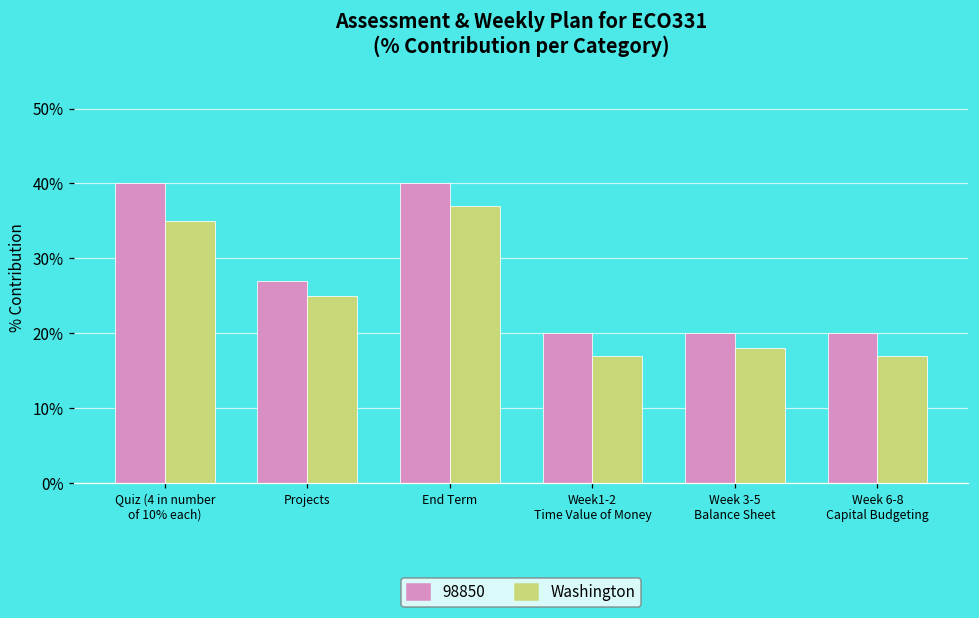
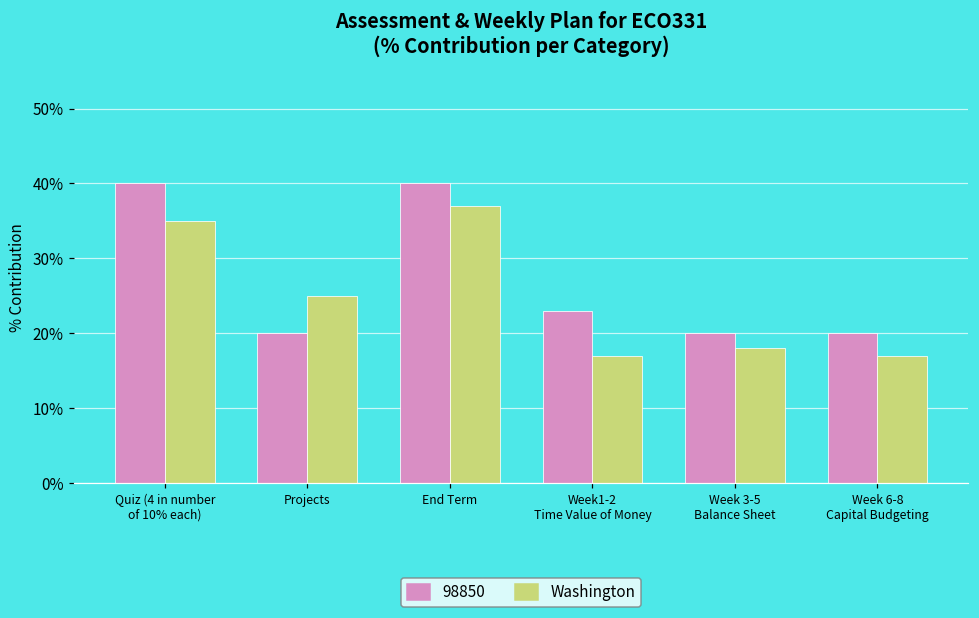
  {
    "98850": {
      "Quiz (4 in number of 10% each)": "40%",
-     "Projects": "27%",
+     "Projects": "20%",
      "End Term": "40%",
-     "Week1-2 Time Value of Money": "20%",
+     "Week1-2 Time Value of Money": "23%",
      "Week 3-5 Balance Sheet": "20%",
      "Week 6-8 Capital Budgeting": "20%"
    },
    "Washington": {
      "Quiz (4 in number of 10% each)": "35%",
      "Projects": "25%",
      "End Term": "37%",
      "Week1-2 Time Value of Money": "17%",
      "Week 3-5 Balance Sheet": "18%",
      "Week 6-8 Capital Budgeting": "17%"
    }
  }
